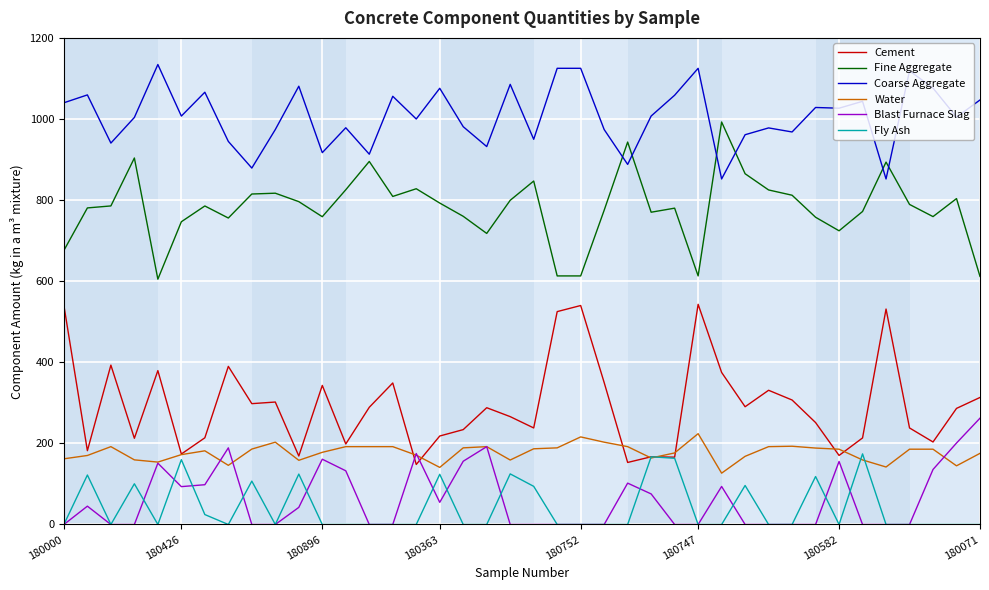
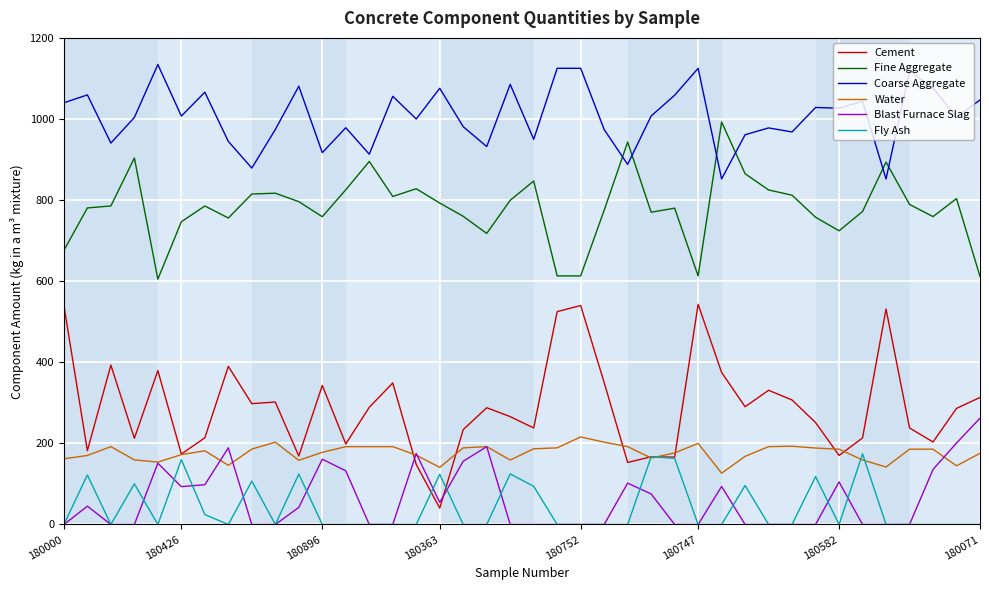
  {
    "Cement": {
      "180000": 540,
      "180896": 340,
-     "180363": 220,
+     "180363": 40,
      "180752": 540,
      "180747": 540,
      "180582": 170,
      "180071": 310
    },
    "Fine Aggregate": {
      "180000": 680,
      "180426": 750,
      "180896": 760,
      "180363": 790,
      "180752": 610,
      "180747": 610,
      "180582": 720,
      "180071": 610
    },
    "Coarse Aggregate": {
      "180000": 1040,
      "180426": 1010,
      "180896": 920,
      "180363": 1080,
      "180752": 1130,
      "180747": 1130,
      "180071": 1050
    },
    "Water": {
      "180000": 160,
      "180896": 180,
      "180363": 140,
      "180752": 220,
-     "180747": 220,
+     "180747": 200,
      "180582": 190,
      "180071": 180
    },
    "Blast Furnace Slag": {
      "180426": 90,
      "180896": 160,
      "180363": 50,
-     "180582": 160,
+     "180582": 110,
      "180071": 260
    },
    "Fly Ash": {
      "180426": 160,
      "180896": 0,
      "180363": 120,
      "180582": 0,
      "180071": 0
    }
  }
